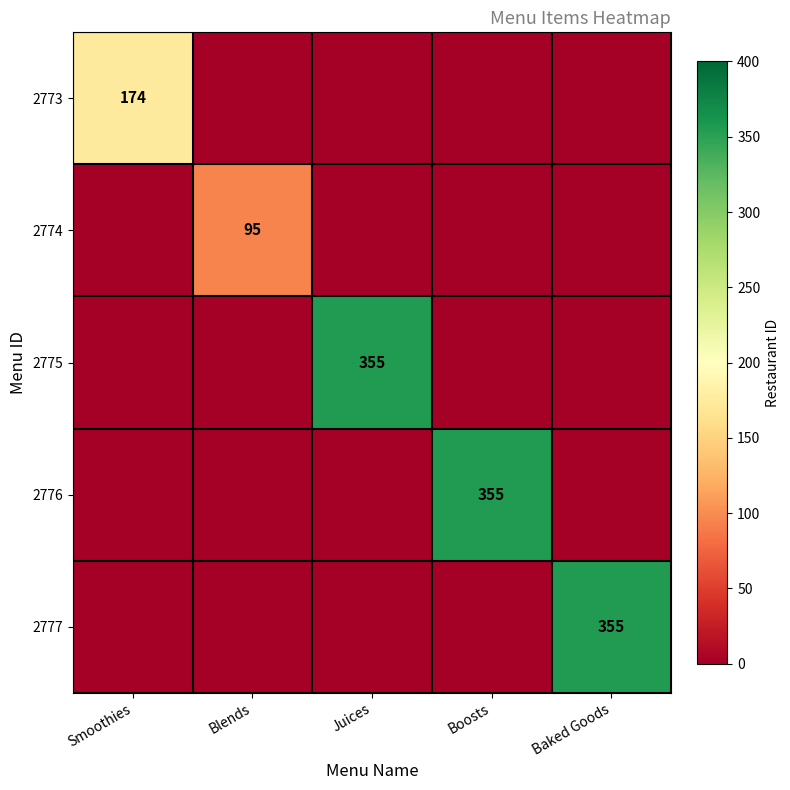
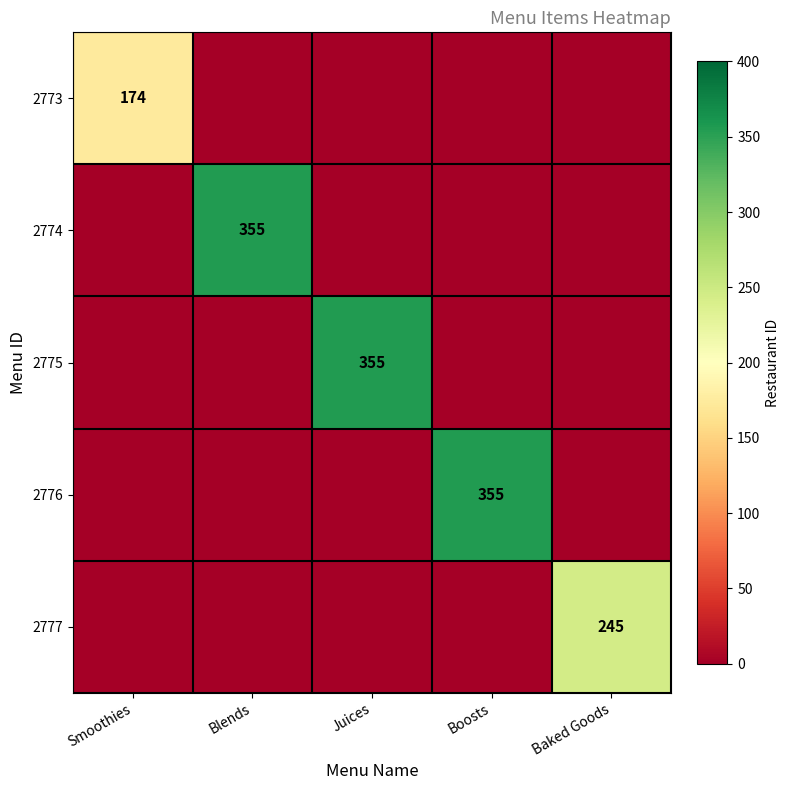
  {
    "2773": {
      "Smoothies": 174
    },
    "2774": {
-     "Blends": 95
+     "Blends": 355
    },
    "2775": {
      "Juices": 355
    },
    "2776": {
      "Boosts": 355
    },
    "2777": {
-     "Baked Goods": 355
+     "Baked Goods": 245
    }
  }
